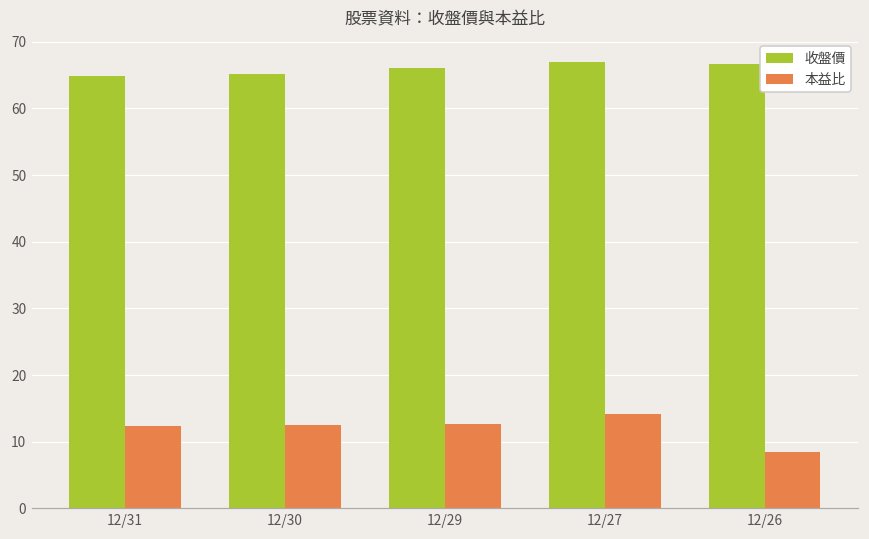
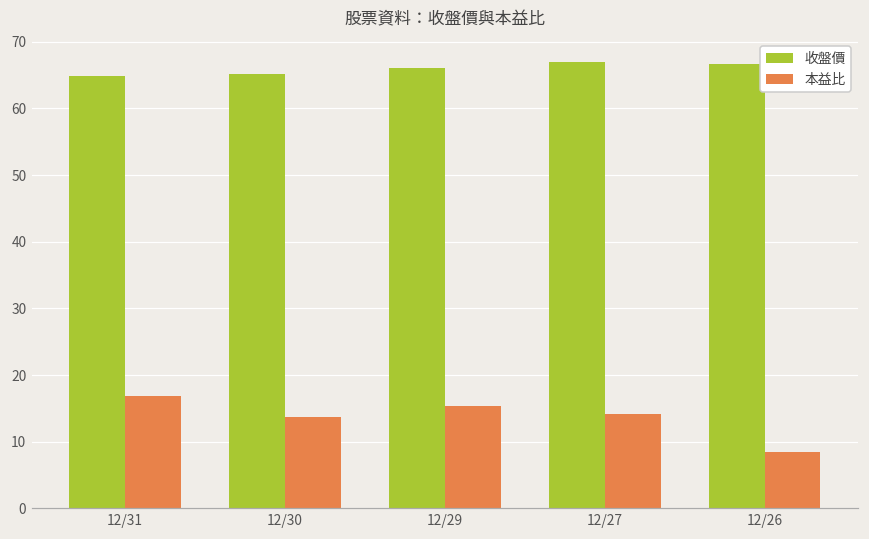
  {
    "收盤價": {
      "12/31": 65,
      "12/30": 65,
      "12/29": 66,
      "12/27": 67,
      "12/26": 67
    },
    "本益比": {
-     "12/31": 12,
-     "12/30": 12,
-     "12/29": 13,
+     "12/31": 17,
+     "12/30": 14,
+     "12/29": 15,
      "12/27": 14,
      "12/26": 8
    }
  }
